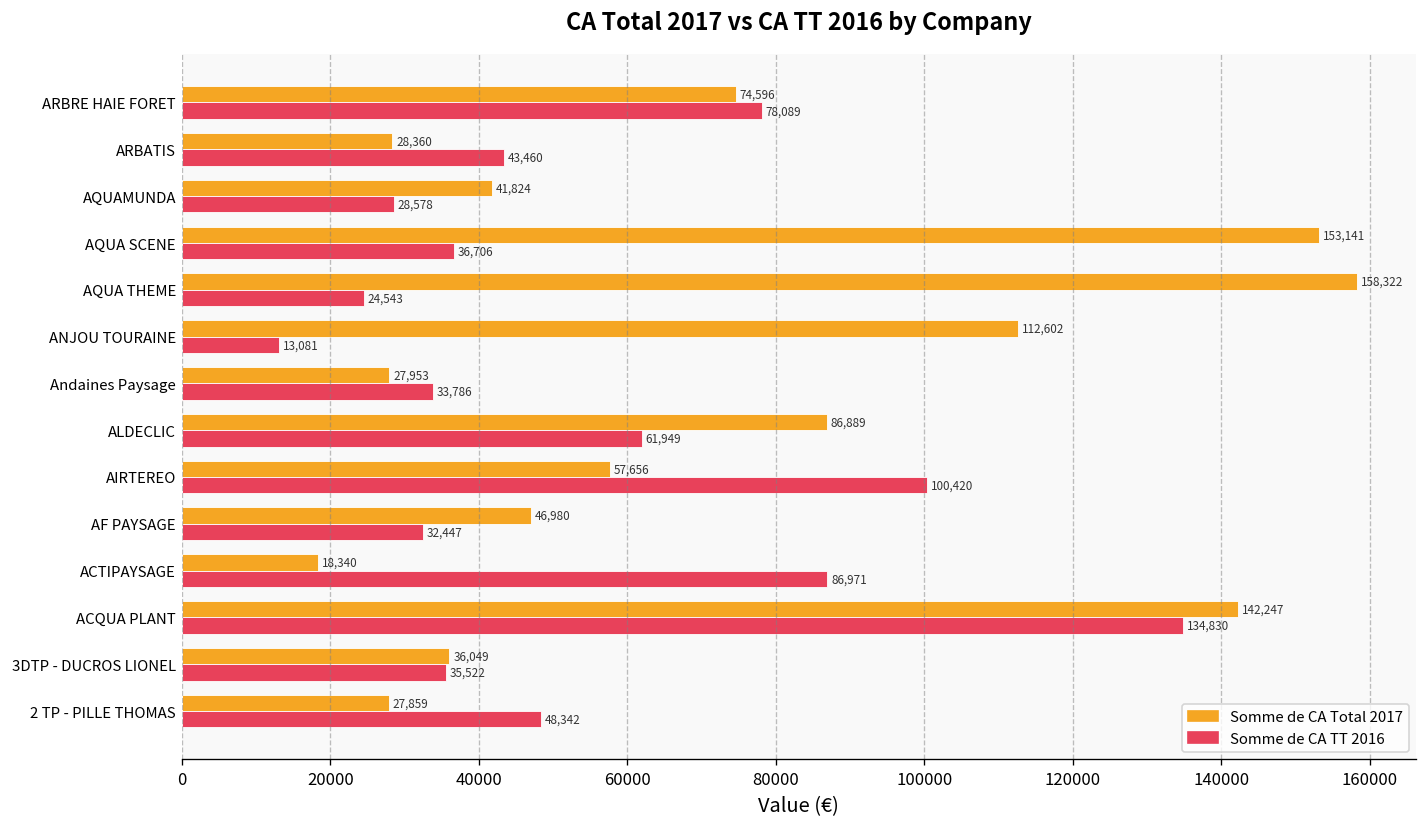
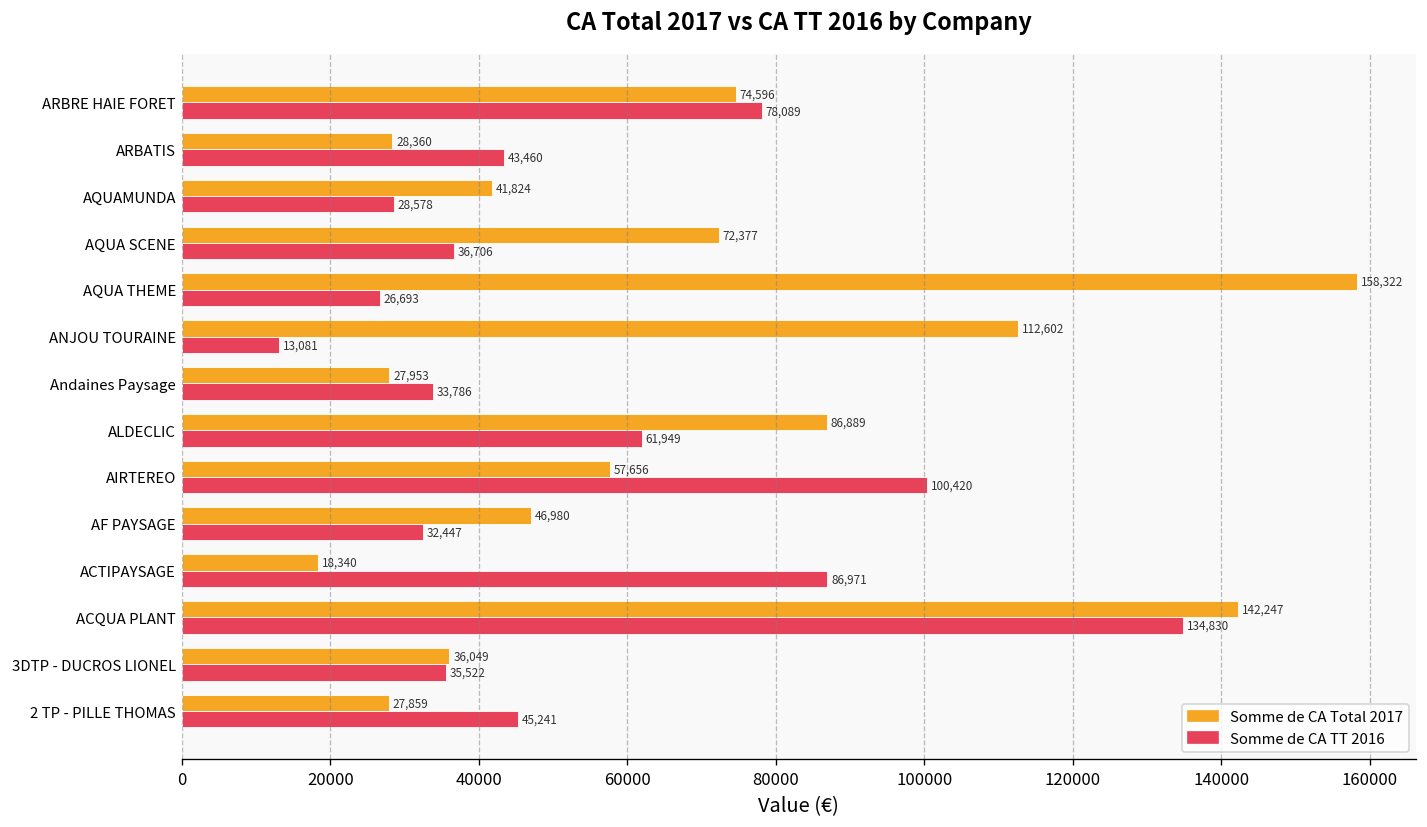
  {
    "Somme de CA Total 2017": {
      "ARBRE HAIE FORET": "74,596",
      "ARBATIS": "28,360",
      "AQUAMUNDA": "41,824",
-     "AQUA SCENE": "153,141",
+     "AQUA SCENE": "72,377",
      "AQUA THEME": "158,322",
      "ANJOU TOURAINE": "112,602",
      "Andaines Paysage": "27,953",
      "ALDECLIC": "86,889",
      "AIRTEREO": "57,656",
      "AF PAYSAGE": "46,980",
      "ACTIPAYSAGE": "18,340",
      "ACQUA PLANT": "142,247",
      "3DTP - DUCROS LIONEL": "36,049",
      "2 TP - PILLE THOMAS": "27,859"
    },
    "Somme de CA TT 2016": {
      "ARBRE HAIE FORET": "78,089",
      "ARBATIS": "43,460",
      "AQUAMUNDA": "28,578",
      "AQUA SCENE": "36,706",
-     "AQUA THEME": "24,543",
+     "AQUA THEME": "26,693",
      "ANJOU TOURAINE": "13,081",
      "Andaines Paysage": "33,786",
      "ALDECLIC": "61,949",
      "AIRTEREO": "100,420",
      "AF PAYSAGE": "32,447",
      "ACTIPAYSAGE": "86,971",
      "ACQUA PLANT": "134,830",
      "3DTP - DUCROS LIONEL": "35,522",
-     "2 TP - PILLE THOMAS": "48,342"
+     "2 TP - PILLE THOMAS": "45,241"
    }
  }
